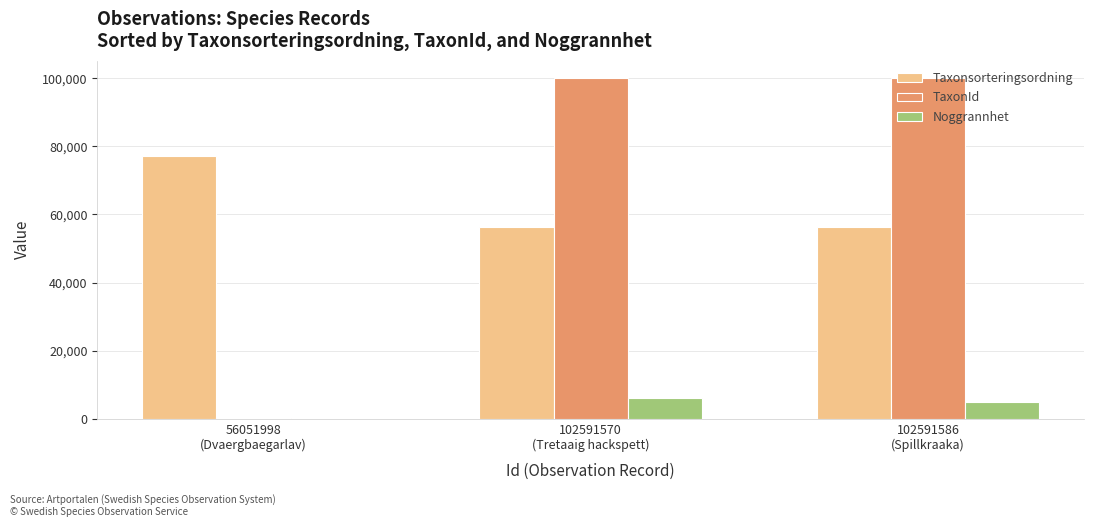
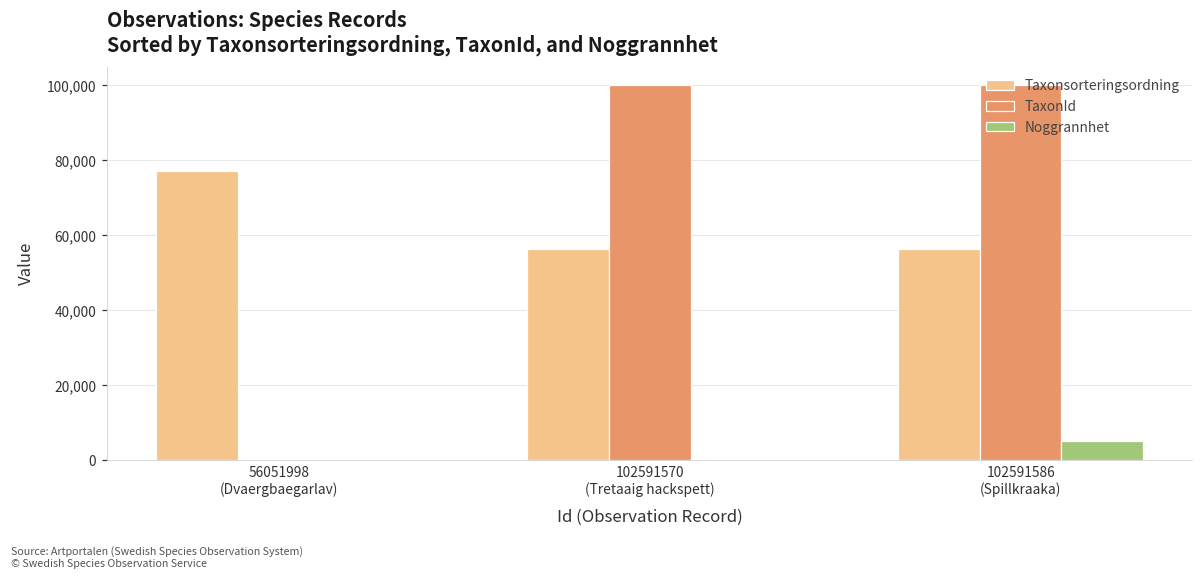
  {
    "Noggrannhet": {
-     "102591570 (Tretaaig hackspett)": "6,000",
+     "102591570 (Tretaaig hackspett)": "0",
      "102591586 (Spillkraaka)": "5,000"
    }
  }
